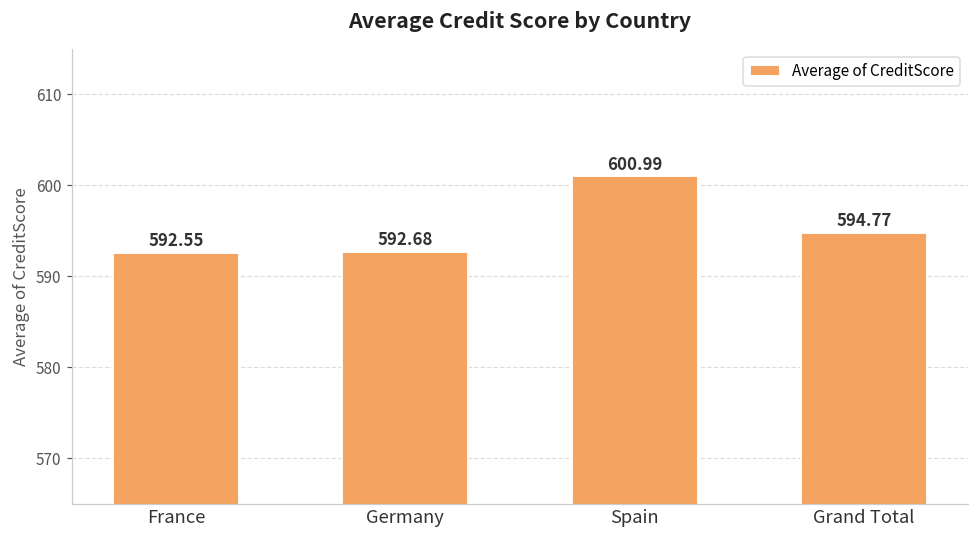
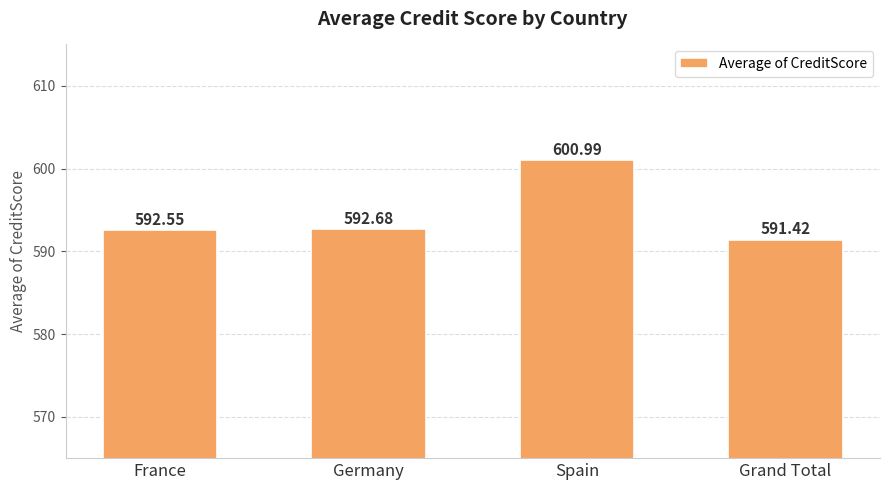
  {
    "France": 592.55,
    "Germany": 592.68,
    "Spain": 600.99,
-   "Grand Total": 594.77
+   "Grand Total": 591.42
  }
